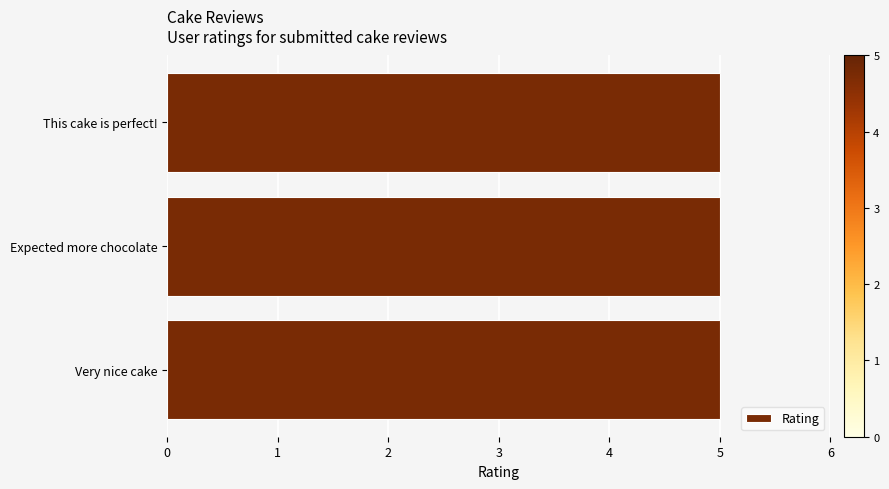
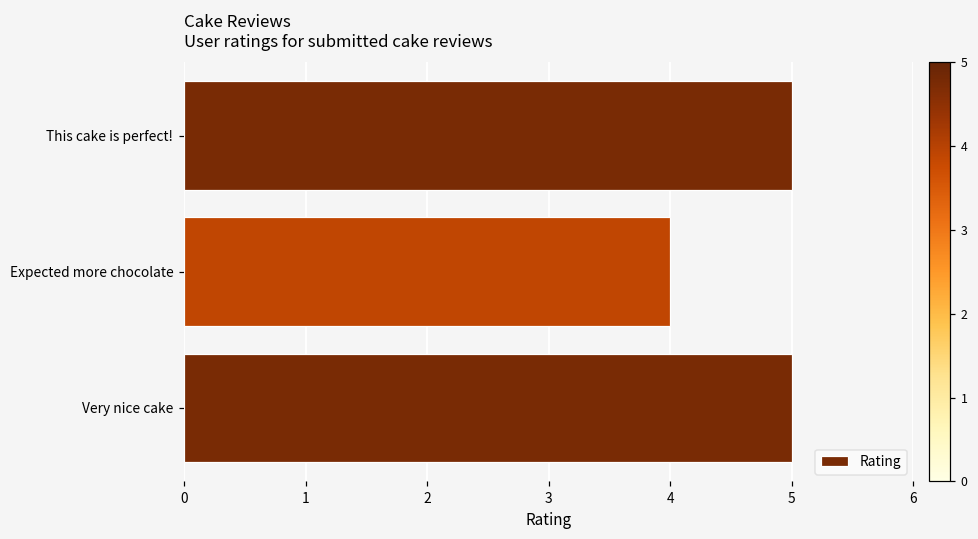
  {
    "This cake is perfect!": 5,
-   "Expected more chocolate": 5,
+   "Expected more chocolate": 4,
    "Very nice cake": 5
  }
